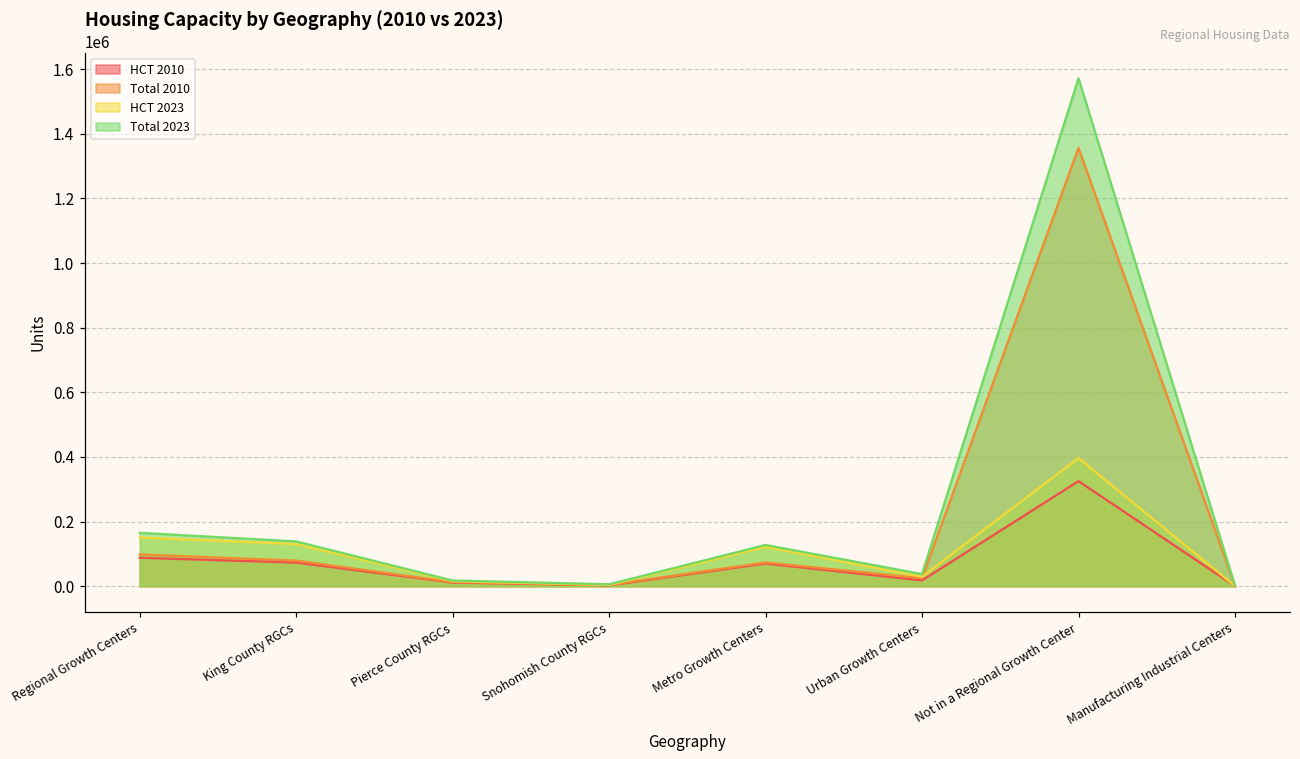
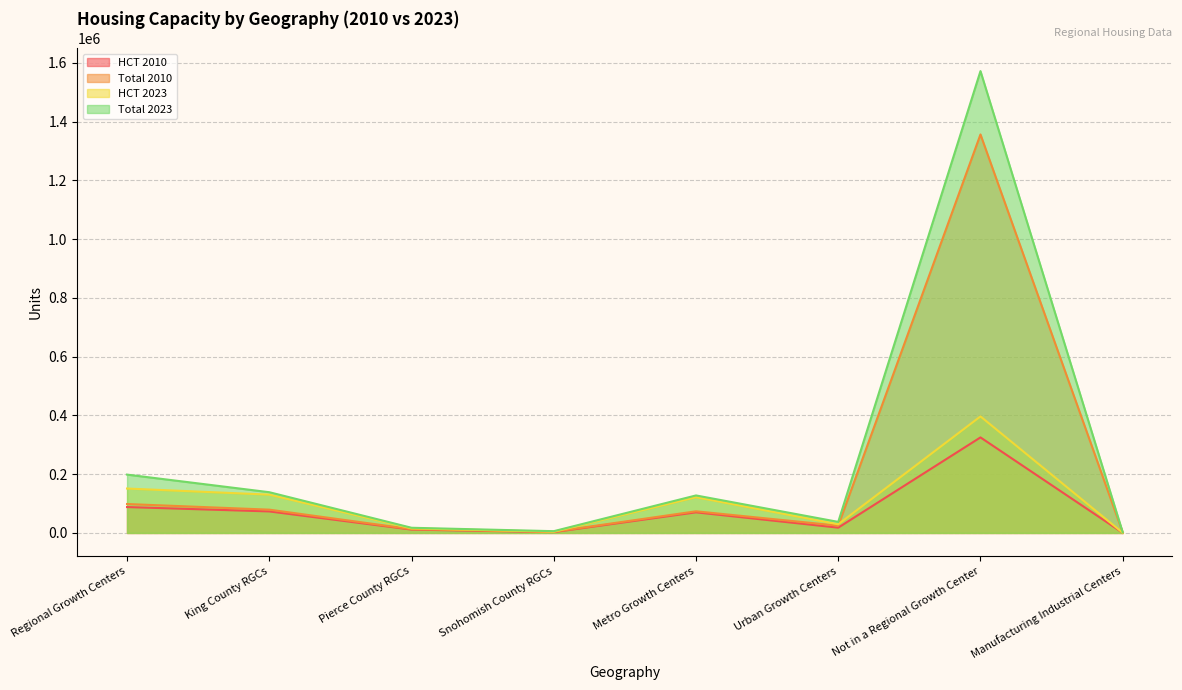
  {
    "HCT 2023": {
      "Regional Growth Centers": 150000,
      "Not in a Regional Growth Center": 400000
    },
    "Total 2023": {
-     "Regional Growth Centers": 170000,
+     "Regional Growth Centers": 200000,
      "Not in a Regional Growth Center": 1570000
    }
  }
